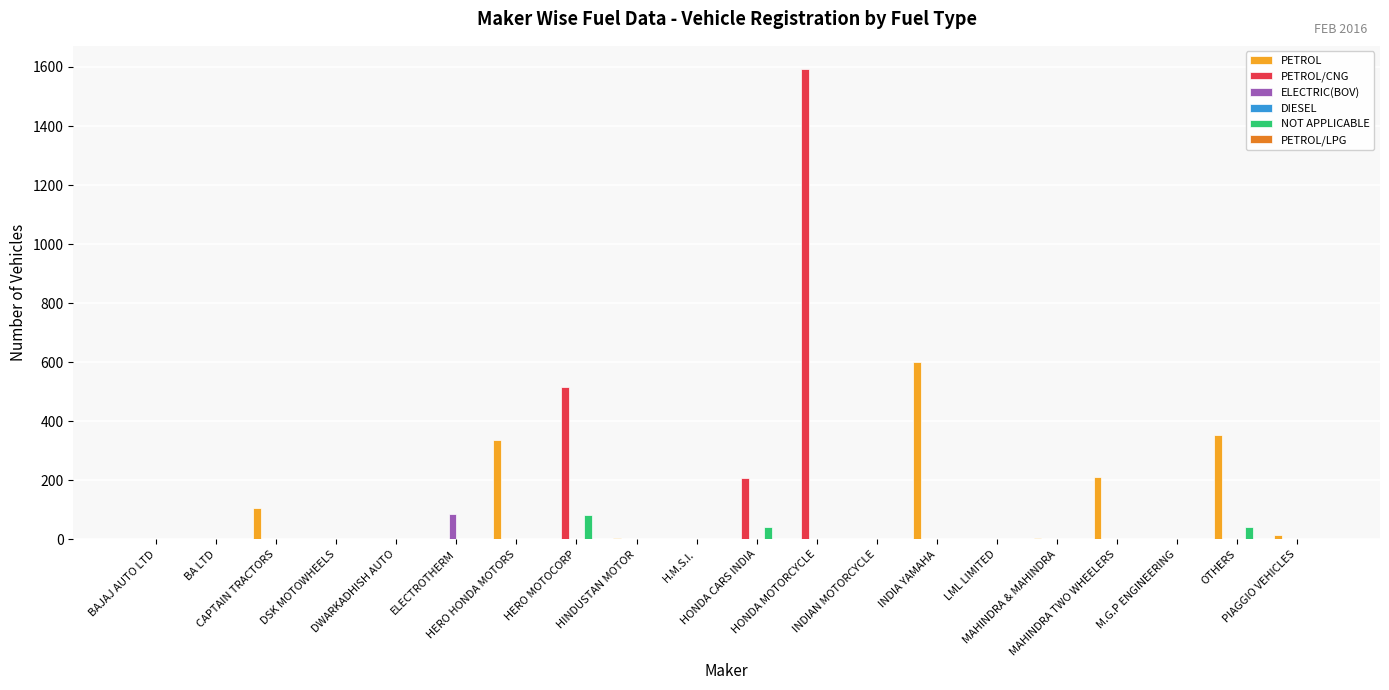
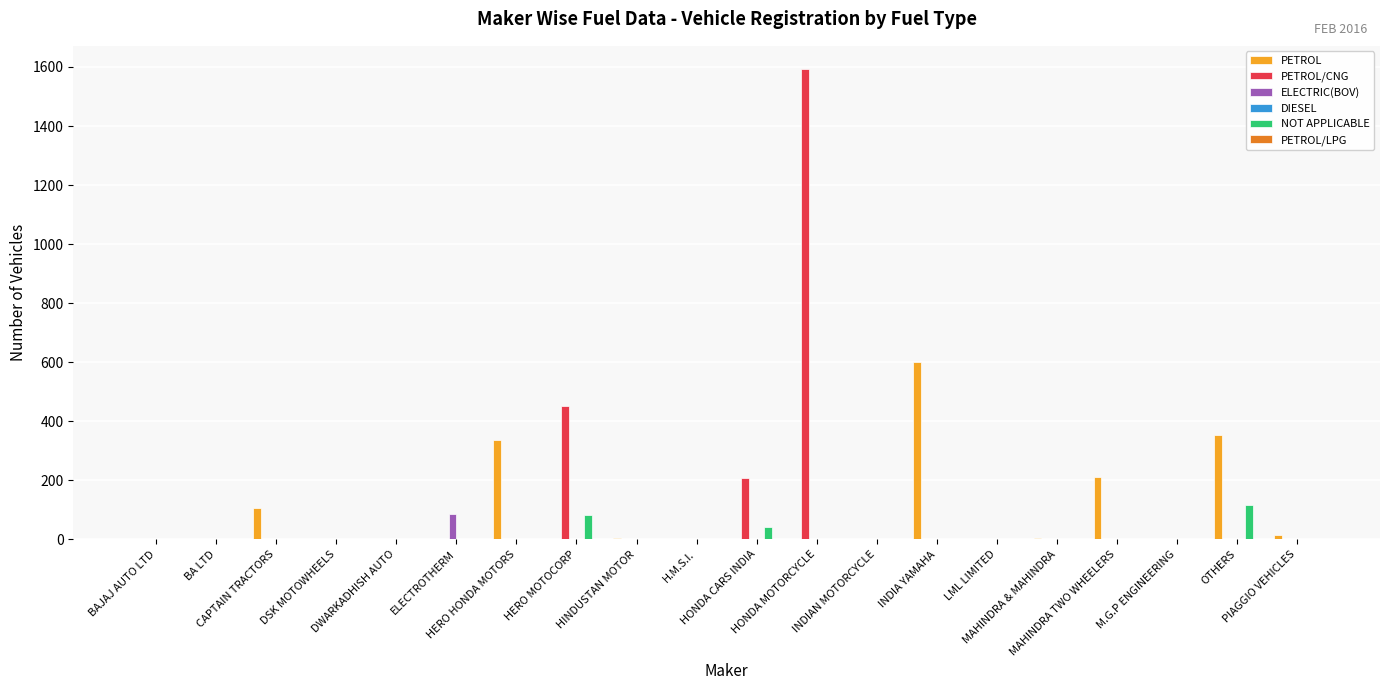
  {
    "PETROL/CNG": {
      "BAJAJ AUTO LTD": 0,
      "BA LTD": 0,
      "CAPTAIN TRACTORS": 0,
      "DSK MOTOWHEELS": 0,
      "DWARKADHISH AUTO": 0,
      "ELECTROTHERM": 0,
      "HERO HONDA MOTORS": 0,
-     "HERO MOTOCORP": 520,
+     "HERO MOTOCORP": 450,
      "HINDUSTAN MOTOR": 0,
      "H.M.S.I.": 0,
      "HONDA CARS INDIA": 210,
      "HONDA MOTORCYCLE": 1590,
      "INDIAN MOTORCYCLE": 0,
      "INDIA YAMAHA": 0,
      "LML LIMITED": 0,
      "MAHINDRA & MAHINDRA": 0,
      "MAHINDRA TWO WHEELERS": 0,
      "M.G.P ENGINEERING": 0,
      "OTHERS": 0,
      "PIAGGIO VEHICLES": 0
    },
    "ELECTRIC(BOV)": {
      "BAJAJ AUTO LTD": 0,
      "BA LTD": 0,
      "CAPTAIN TRACTORS": 0,
      "DSK MOTOWHEELS": 0,
      "DWARKADHISH AUTO": 0,
      "ELECTROTHERM": 90,
      "HERO HONDA MOTORS": 0,
      "HERO MOTOCORP": 0,
      "HINDUSTAN MOTOR": 0,
      "H.M.S.I.": 0,
      "HONDA CARS INDIA": 0,
      "HONDA MOTORCYCLE": 0,
      "INDIAN MOTORCYCLE": 0,
      "INDIA YAMAHA": 0,
      "LML LIMITED": 0,
      "MAHINDRA & MAHINDRA": 0,
      "MAHINDRA TWO WHEELERS": 0,
      "M.G.P ENGINEERING": 0,
      "OTHERS": 0,
      "PIAGGIO VEHICLES": 0
    },
    "DIESEL": {
      "BAJAJ AUTO LTD": 0,
      "BA LTD": 0,
      "CAPTAIN TRACTORS": 0,
      "DSK MOTOWHEELS": 0,
      "DWARKADHISH AUTO": 0,
      "ELECTROTHERM": 0,
      "HERO HONDA MOTORS": 0,
      "HERO MOTOCORP": 0,
      "HINDUSTAN MOTOR": 0,
      "H.M.S.I.": 0,
      "HONDA CARS INDIA": 0,
      "HONDA MOTORCYCLE": 0,
      "INDIAN MOTORCYCLE": 0,
      "INDIA YAMAHA": 0,
      "LML LIMITED": 0,
      "MAHINDRA & MAHINDRA": 0,
      "MAHINDRA TWO WHEELERS": 0,
      "M.G.P ENGINEERING": 0,
      "OTHERS": 0,
      "PIAGGIO VEHICLES": 0
    },
    "NOT APPLICABLE": {
      "BAJAJ AUTO LTD": 0,
      "BA LTD": 0,
      "CAPTAIN TRACTORS": 0,
      "DSK MOTOWHEELS": 0,
      "DWARKADHISH AUTO": 0,
      "ELECTROTHERM": 0,
      "HERO HONDA MOTORS": 0,
      "HERO MOTOCORP": 80,
      "HINDUSTAN MOTOR": 0,
      "H.M.S.I.": 0,
      "HONDA CARS INDIA": 40,
      "HONDA MOTORCYCLE": 0,
      "INDIAN MOTORCYCLE": 0,
      "INDIA YAMAHA": 0,
      "LML LIMITED": 0,
      "MAHINDRA & MAHINDRA": 0,
      "MAHINDRA TWO WHEELERS": 0,
      "M.G.P ENGINEERING": 0,
-     "OTHERS": 40,
+     "OTHERS": 120,
      "PIAGGIO VEHICLES": 0
    }
  }
